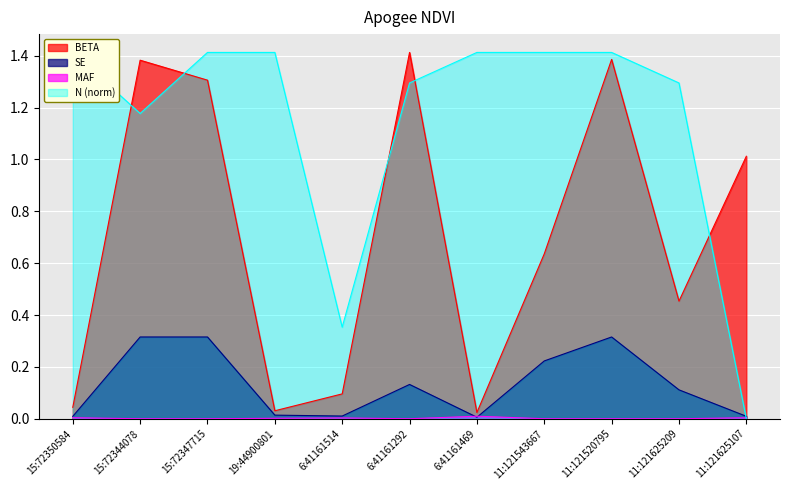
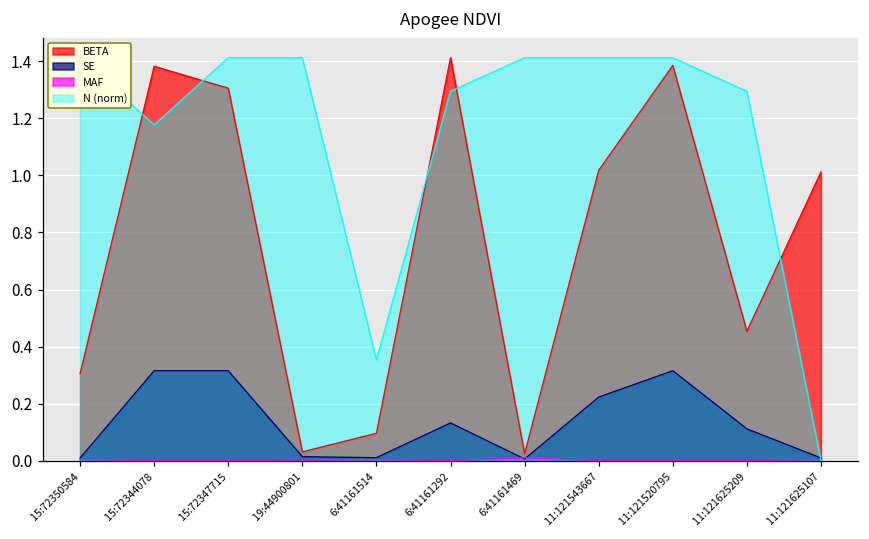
  {
    "BETA": {
-     "15:72350584": 0.04,
+     "15:72350584": 0.31,
      "15:72344078": 1.38,
      "15:72347715": 1.31,
      "19:44900801": 0.03,
      "6:41161514": 0.10,
      "6:41161292": 1.41,
      "6:41161469": 0.02,
-     "11:121543667": 0.64,
+     "11:121543667": 1.02,
      "11:121520795": 1.39,
      "11:121625209": 0.45,
      "11:121625107": 1.01
    },
    "SE": {
      "15:72344078": 0.32,
      "15:72347715": 0.32,
      "19:44900801": 0.01,
      "6:41161292": 0.13,
      "11:121543667": 0.22,
      "11:121520795": 0.32,
      "11:121625209": 0.11
    },
    "MAF": {
      "15:72344078": 0.00,
      "15:72347715": 0.00,
      "19:44900801": 0.00,
      "6:41161292": 0.00,
      "11:121543667": 0.00,
      "11:121520795": 0.00,
      "11:121625209": 0.00
    },
    "N (norm)": {
      "15:72344078": 1.18,
      "15:72347715": 1.41,
      "19:44900801": 1.41,
      "6:41161514": 0.35,
      "6:41161292": 1.30,
      "6:41161469": 1.41,
      "11:121543667": 1.41,
      "11:121520795": 1.41,
      "11:121625209": 1.30
    }
  }
